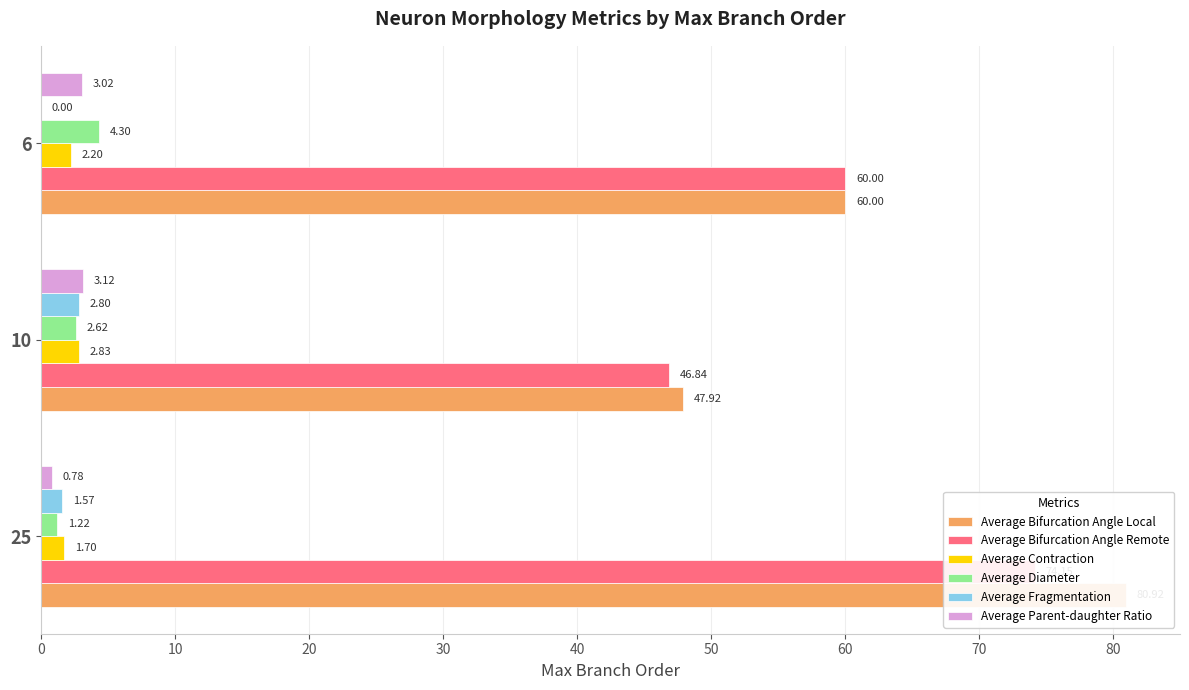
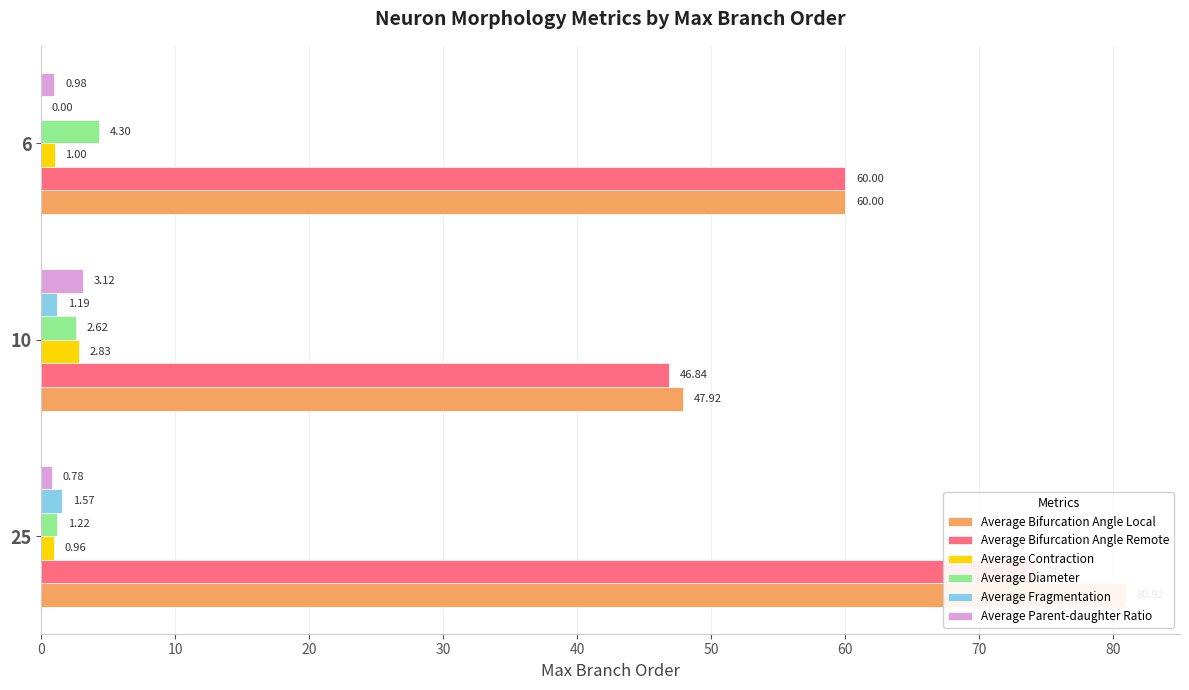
  {
    "Average Bifurcation Angle Local": {
      "6": 60.00,
      "10": 47.92
    },
    "Average Bifurcation Angle Remote": {
      "6": 60.00,
      "10": 46.84
    },
    "Average Contraction": {
-     "6": 2.20,
+     "6": 1.00,
      "10": 2.83,
-     "25": 1.70
+     "25": 0.96
    },
    "Average Diameter": {
      "6": 4.30,
      "10": 2.62,
      "25": 1.22
    },
    "Average Fragmentation": {
      "6": 0.00,
-     "10": 2.80,
+     "10": 1.19,
      "25": 1.57
    },
    "Average Parent-daughter Ratio": {
-     "6": 3.02,
+     "6": 0.98,
      "10": 3.12,
      "25": 0.78
    }
  }
